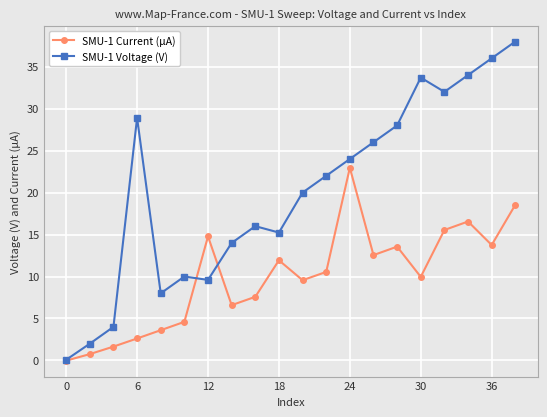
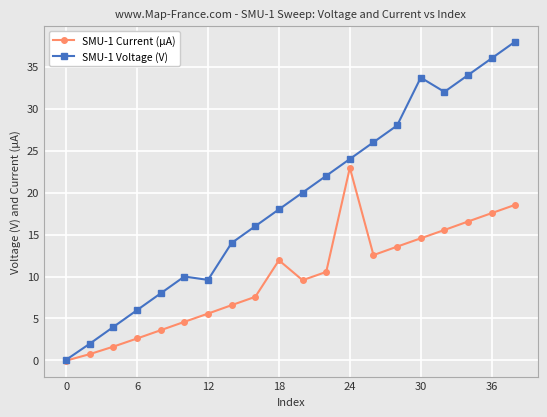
  {
    "SMU-1 Current (µA)": {
      "6": 3,
-     "12": 15,
+     "12": 6,
      "18": 12,
      "24": 23,
-     "30": 10,
-     "36": 14
+     "30": 15,
+     "36": 18
    },
    "SMU-1 Voltage (V)": {
-     "6": 29,
+     "6": 6,
      "12": 10,
-     "18": 15,
+     "18": 18,
      "24": 24,
      "30": 34,
      "36": 36
    }
  }
